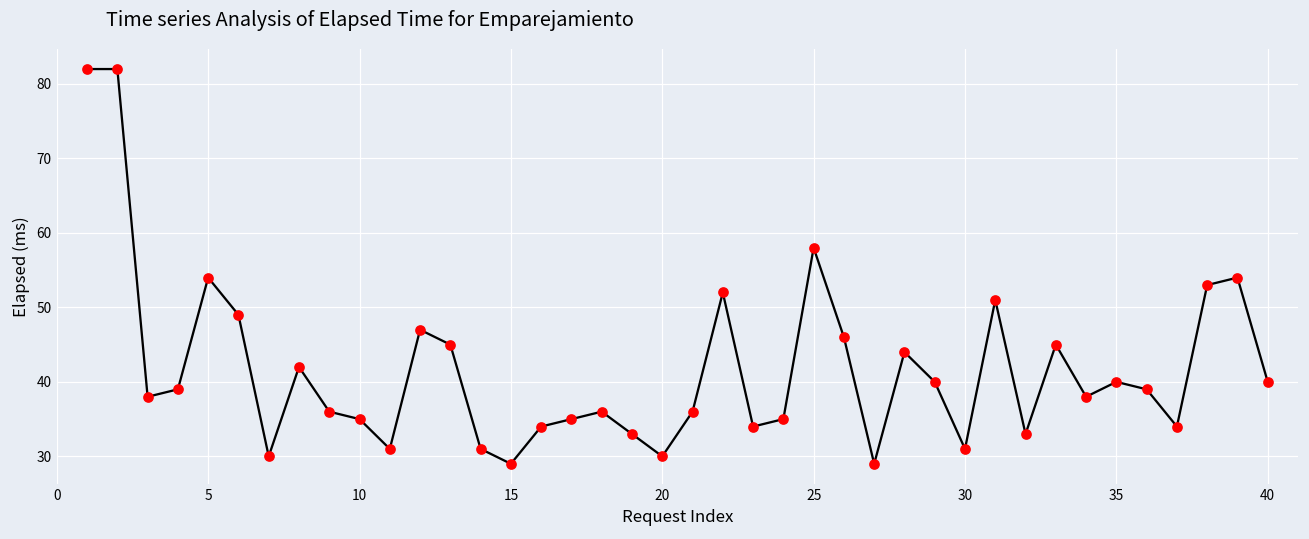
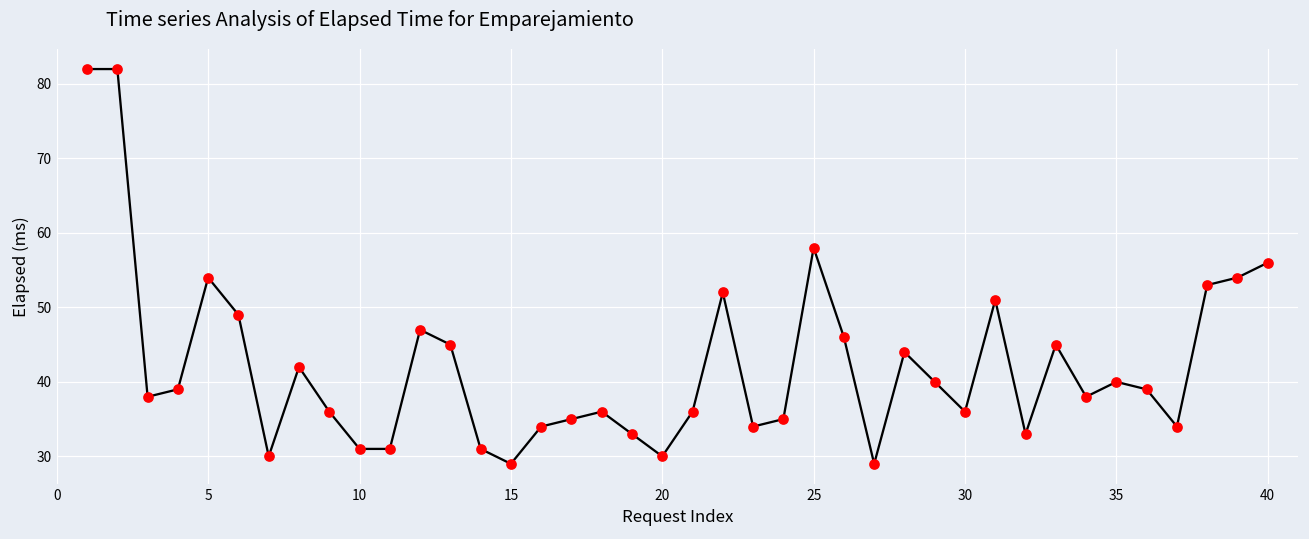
  {
    "5": 54,
-   "10": 35,
+   "10": 31,
    "15": 29,
    "20": 30,
    "25": 58,
-   "30": 31,
+   "30": 36,
    "35": 40,
-   "40": 40
+   "40": 56
  }
